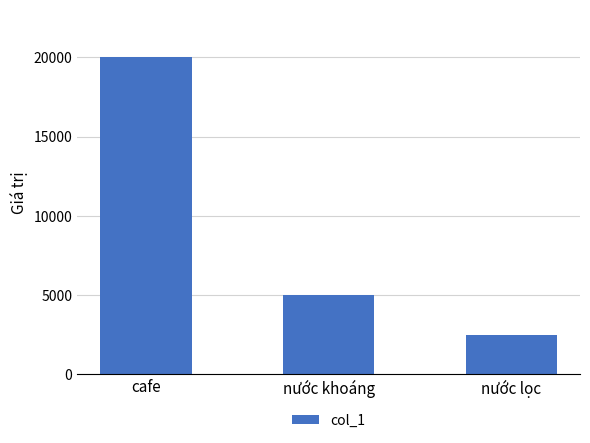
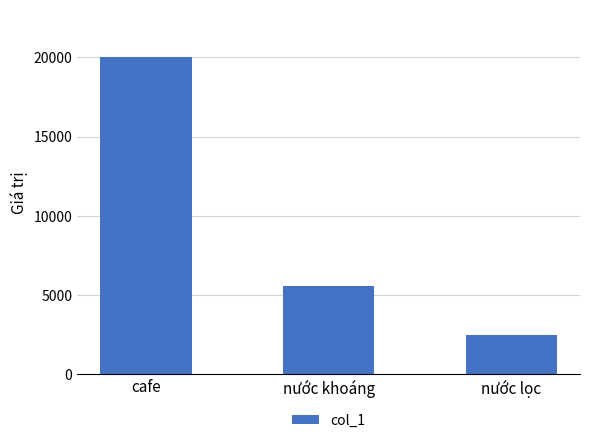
  {
    "cafe": 20000,
-   "nước khoáng": 5000,
+   "nước khoáng": 5600,
    "nước lọc": 2500
  }
